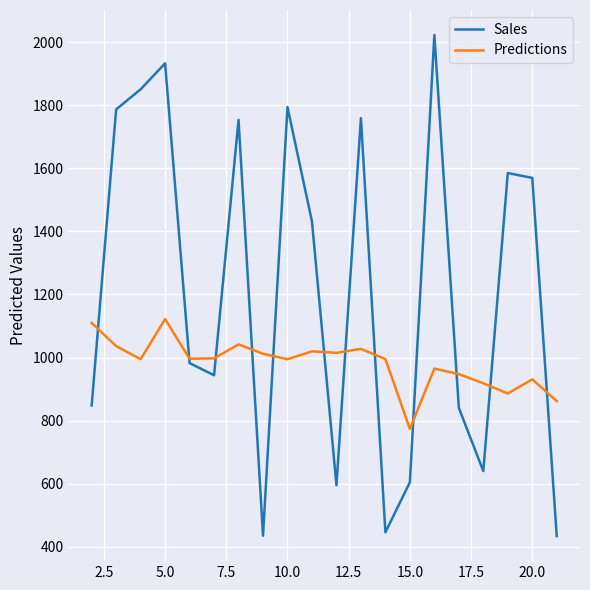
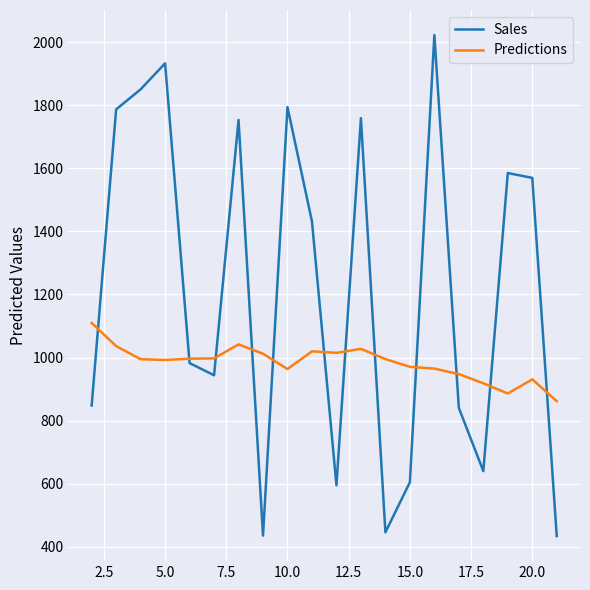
  {
    "Sales": {
      "5.0": 1930,
      "10.0": 1790,
      "15.0": 600,
      "20.0": 1570
    },
    "Predictions": {
-     "5.0": 1120,
-     "10.0": 990,
-     "15.0": 770,
+     "5.0": 990,
+     "10.0": 960,
+     "15.0": 970,
      "20.0": 930
    }
  }
